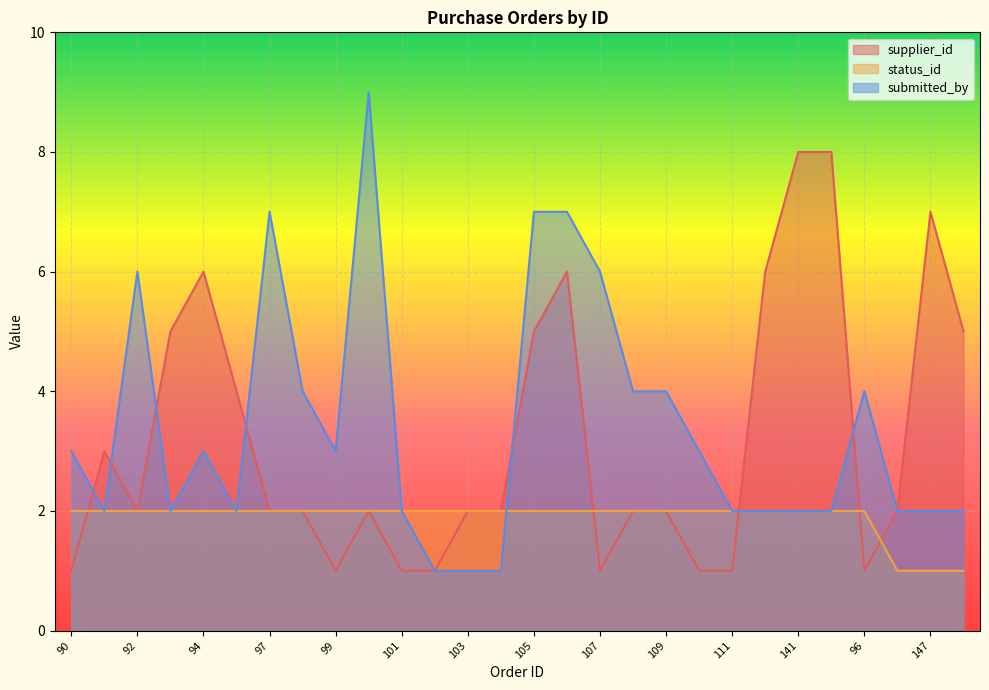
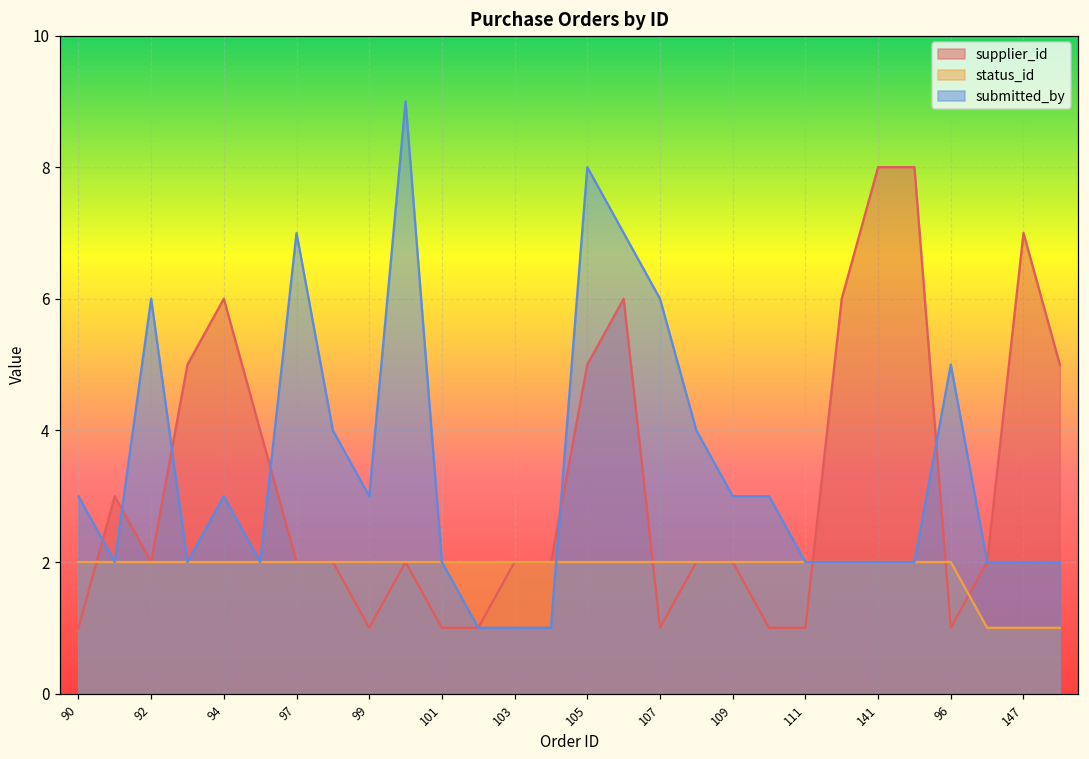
  {
    "submitted_by": {
      "90": 3,
      "92": 6,
      "94": 3,
      "97": 7,
      "99": 3,
      "103": 1,
-     "105": 7,
+     "105": 8,
      "107": 6,
-     "109": 4,
-     "96": 4,
+     "109": 3,
+     "96": 5,
      "147": 2
    }
  }
